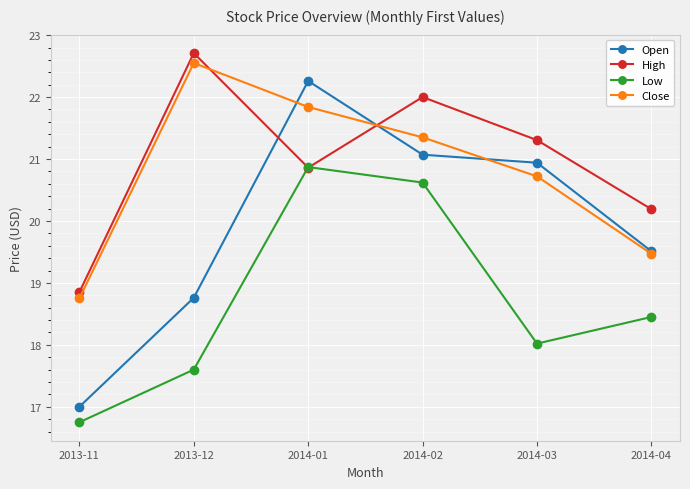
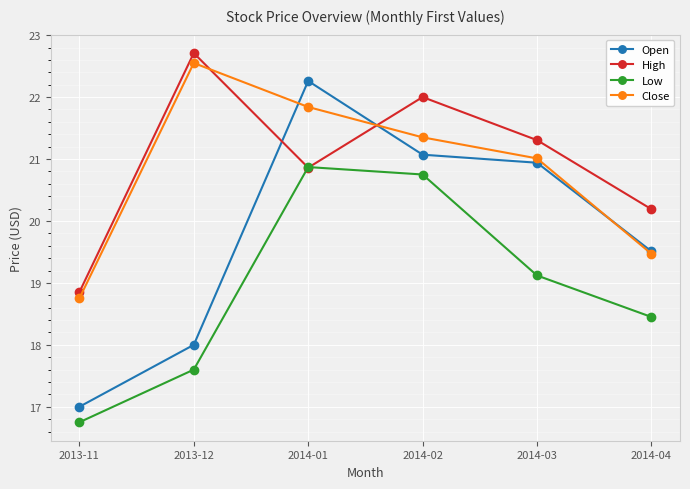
  {
    "Open": {
      "2013-11": 17.0,
-     "2013-12": 18.8,
+     "2013-12": 18.0,
      "2014-01": 22.3,
      "2014-02": 21.1,
      "2014-03": 20.9
    },
    "High": {
      "2013-11": 18.9,
      "2013-12": 22.7,
      "2014-02": 22.0,
      "2014-03": 21.3,
      "2014-04": 20.2
    },
    "Low": {
      "2013-11": 16.8,
      "2013-12": 17.6,
-     "2014-02": 20.6,
-     "2014-03": 18.0,
+     "2014-02": 20.8,
+     "2014-03": 19.1,
      "2014-04": 18.5
    },
    "Close": {
      "2013-11": 18.8,
      "2013-12": 22.6,
      "2014-01": 21.8,
      "2014-02": 21.4,
-     "2014-03": 20.7
+     "2014-03": 21.0
    }
  }
